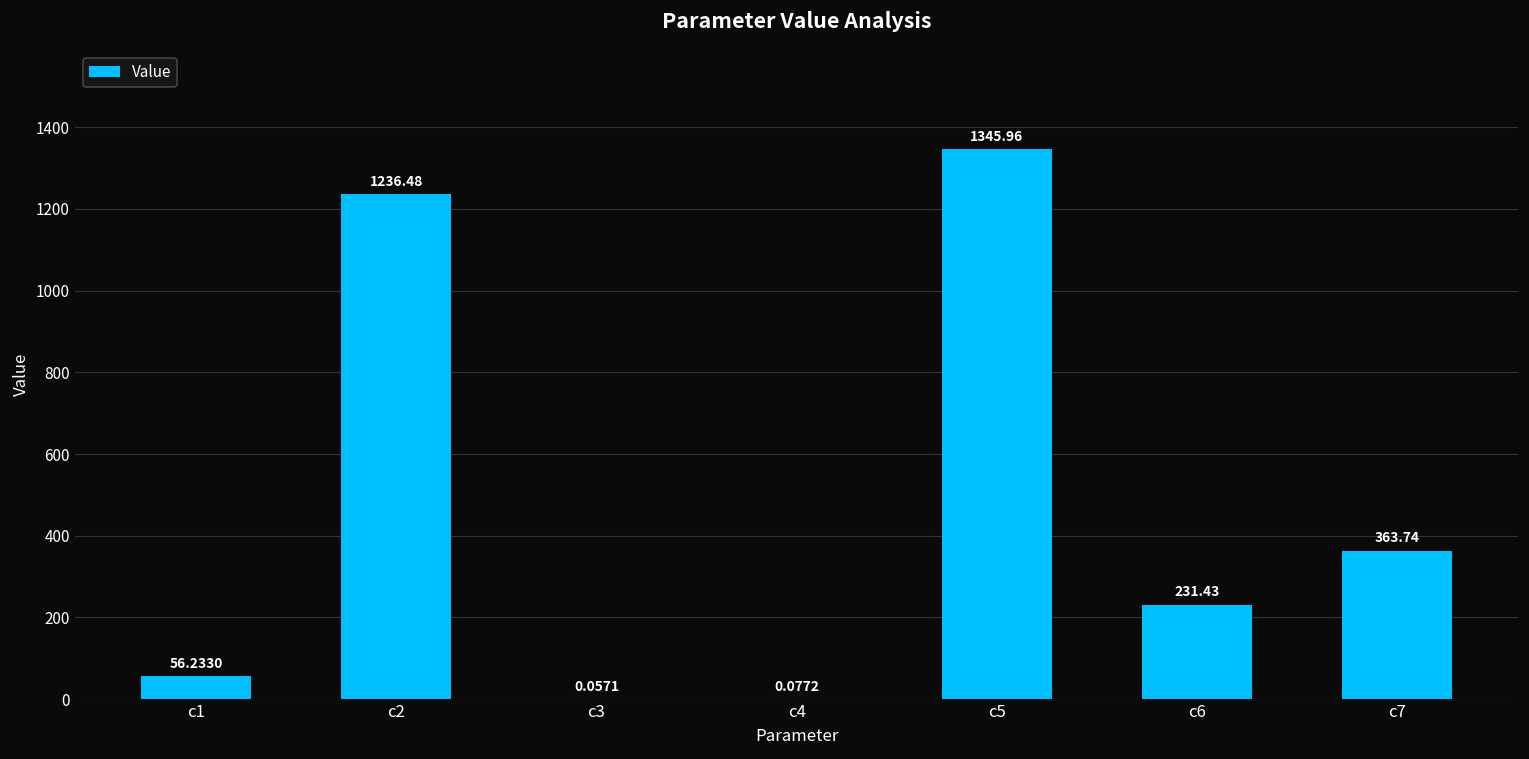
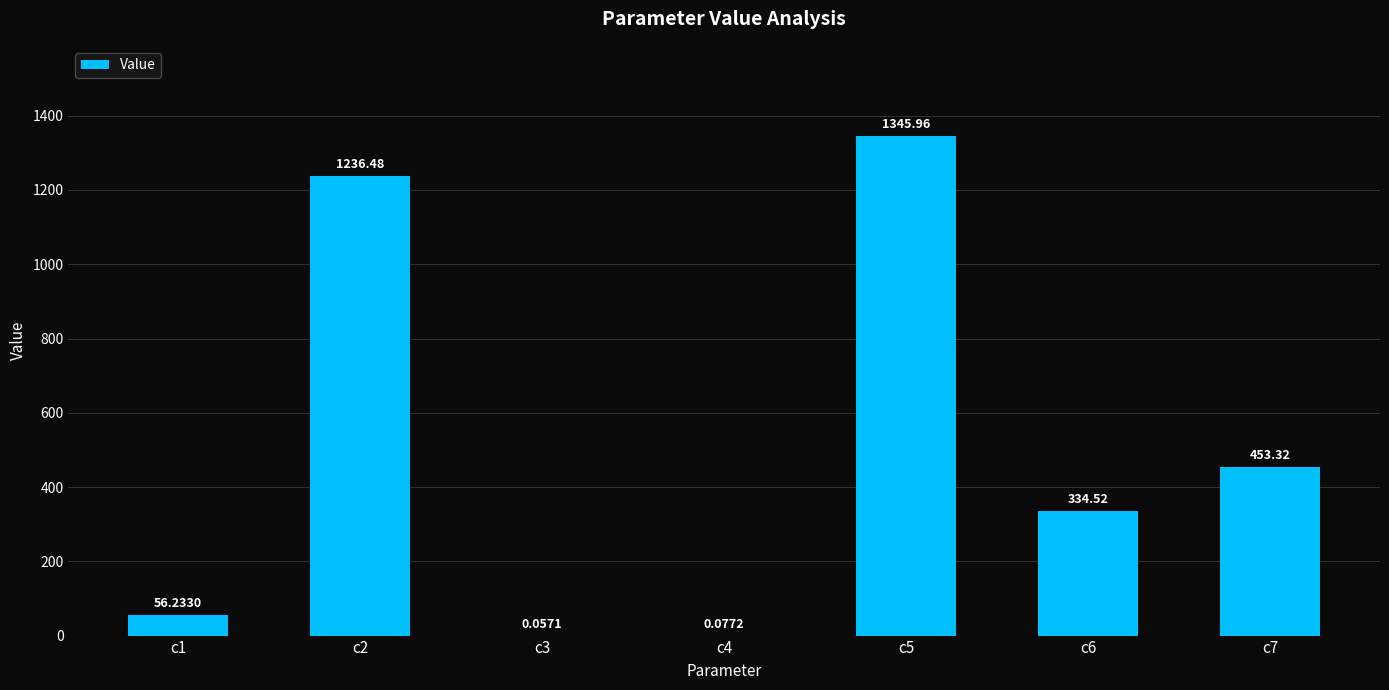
  {
    "c1": 56.2330,
    "c2": 1236.48,
    "c3": 0.0571,
    "c4": 0.0772,
    "c5": 1345.96,
-   "c6": 231.43,
-   "c7": 363.74
+   "c6": 334.52,
+   "c7": 453.32
  }
